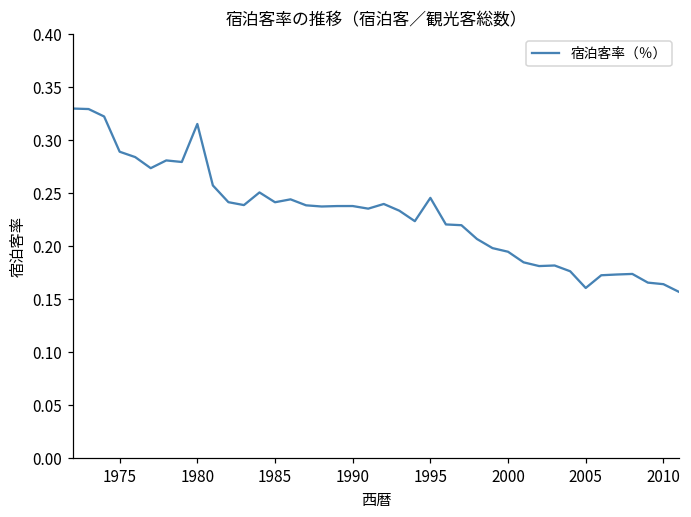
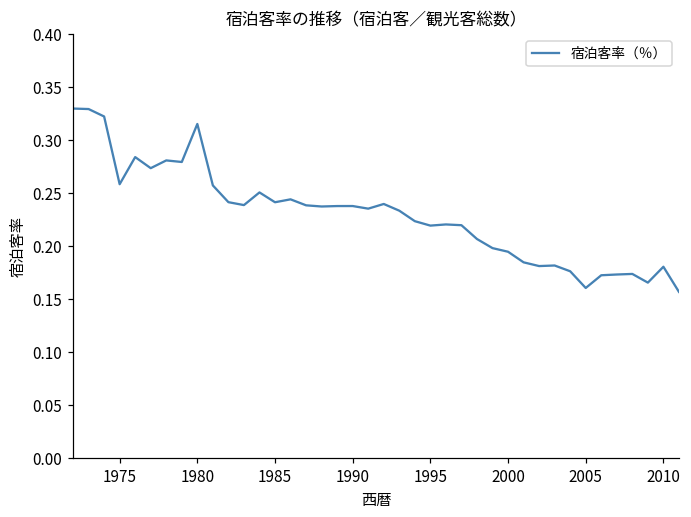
  {
-   "1975": 0.29,
+   "1975": 0.26,
    "1980": 0.32,
    "1985": 0.24,
    "1990": 0.24,
-   "1995": 0.25,
+   "1995": 0.22,
    "2000": 0.19,
    "2005": 0.16,
-   "2010": 0.16
+   "2010": 0.18
  }
